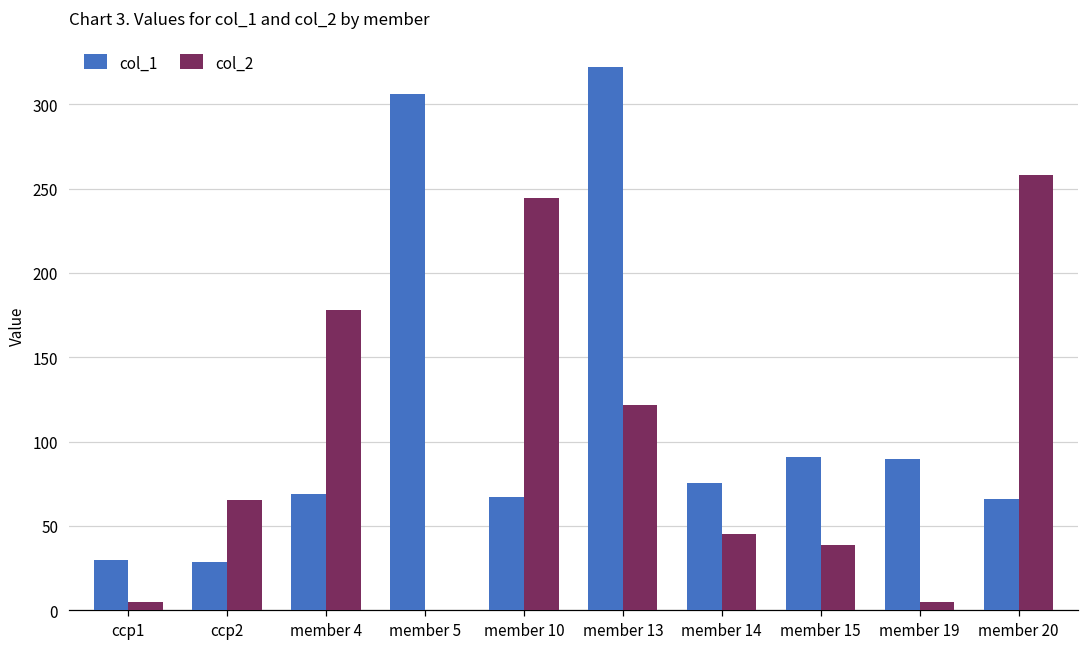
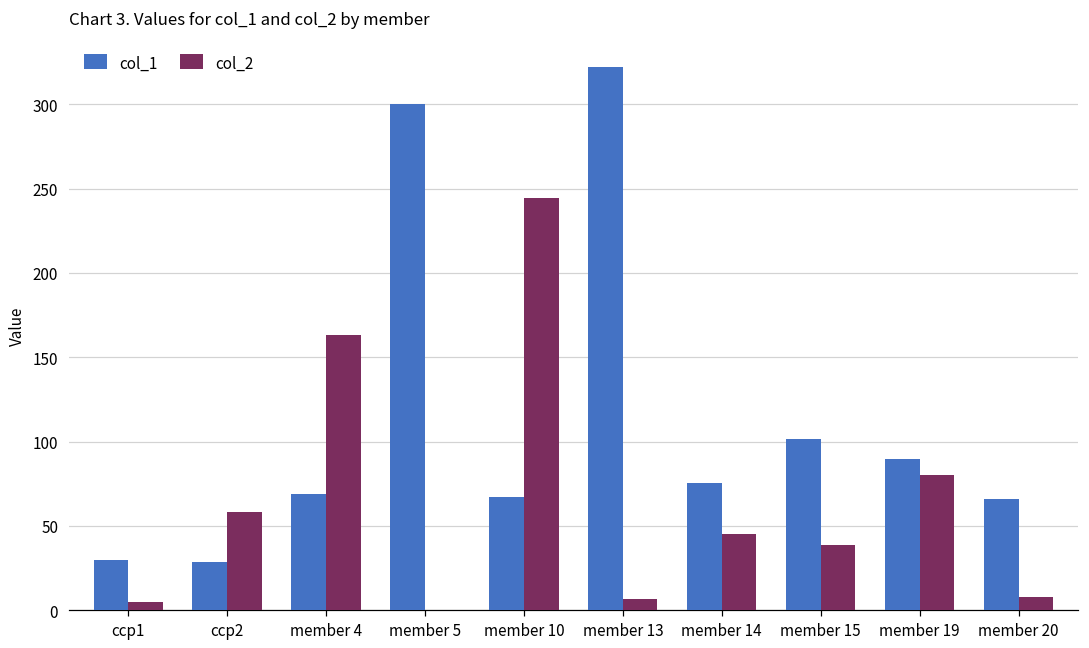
  {
    "col_1": {
      "ccp1": 30,
      "ccp2": 29,
      "member 4": 69,
-     "member 5": 306,
+     "member 5": 300,
      "member 10": 67,
      "member 13": 322,
      "member 14": 75,
-     "member 15": 91,
+     "member 15": 101,
      "member 19": 89,
      "member 20": 66
    },
    "col_2": {
      "ccp1": 5,
-     "ccp2": 66,
-     "member 4": 178,
+     "ccp2": 58,
+     "member 4": 163,
      "member 5": 0,
      "member 10": 244,
-     "member 13": 122,
+     "member 13": 6,
      "member 14": 45,
      "member 15": 38,
-     "member 19": 5,
-     "member 20": 258
+     "member 19": 80,
+     "member 20": 8
    }
  }
